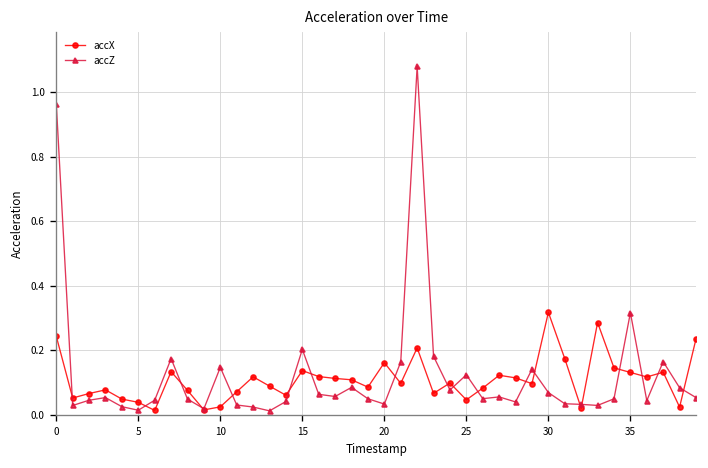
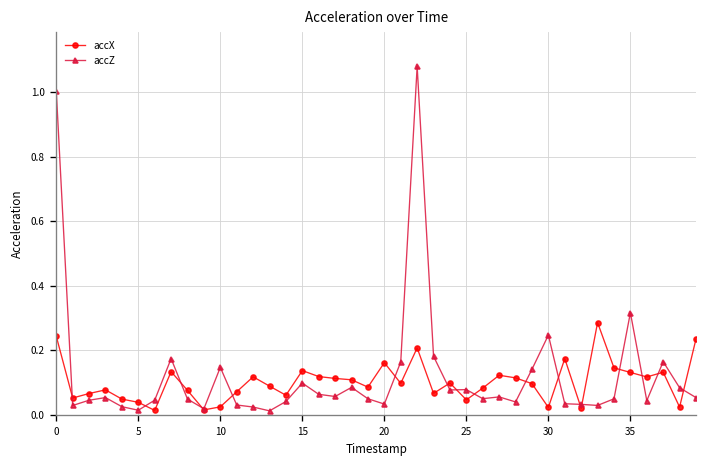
  {
    "accX": {
      "0": 0.24,
      "5": 0.04,
      "10": 0.02,
      "15": 0.14,
      "20": 0.16,
      "25": 0.05,
-     "30": 0.32,
+     "30": 0.02,
      "35": 0.13
    },
    "accZ": {
-     "0": 0.96,
+     "0": 1.00,
      "5": 0.01,
      "10": 0.15,
-     "15": 0.20,
+     "15": 0.10,
      "20": 0.03,
-     "25": 0.12,
-     "30": 0.07,
+     "25": 0.08,
+     "30": 0.25,
      "35": 0.32
    }
  }
